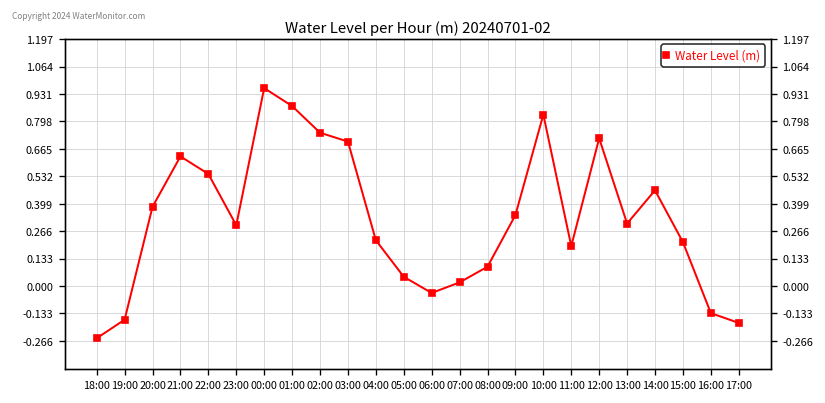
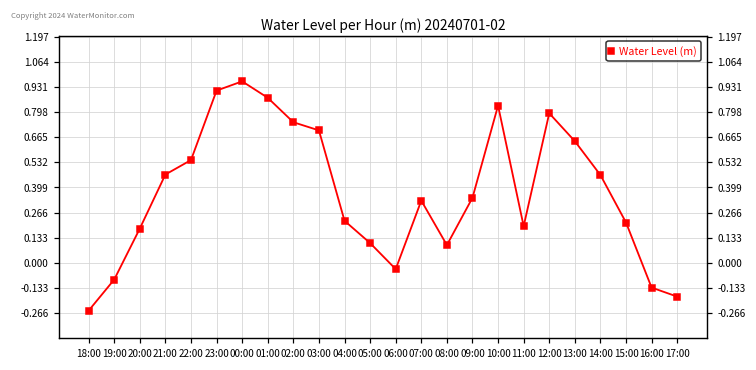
  {
    "18:00": -0.25,
-   "19:00": -0.16,
-   "20:00": 0.38,
-   "21:00": 0.63,
+   "19:00": -0.09,
+   "20:00": 0.18,
+   "21:00": 0.47,
    "22:00": 0.54,
-   "23:00": 0.29,
+   "23:00": 0.91,
    "00:00": 0.96,
    "01:00": 0.87,
    "02:00": 0.74,
    "03:00": 0.70,
    "04:00": 0.22,
-   "05:00": 0.04,
+   "05:00": 0.10,
    "06:00": -0.03,
-   "07:00": 0.02,
+   "07:00": 0.33,
    "08:00": 0.09,
    "09:00": 0.34,
    "10:00": 0.83,
    "11:00": 0.19,
-   "12:00": 0.72,
-   "13:00": 0.30,
+   "12:00": 0.79,
+   "13:00": 0.64,
    "14:00": 0.46,
    "15:00": 0.21,
    "16:00": -0.13,
    "17:00": -0.18
  }
